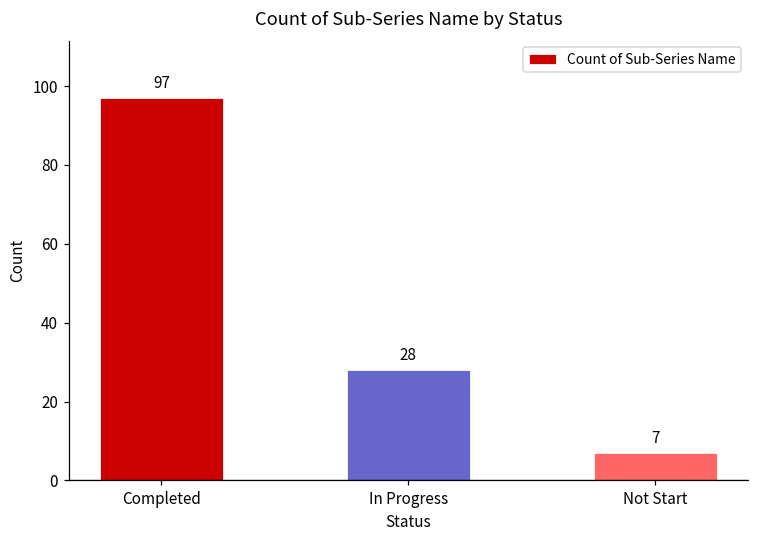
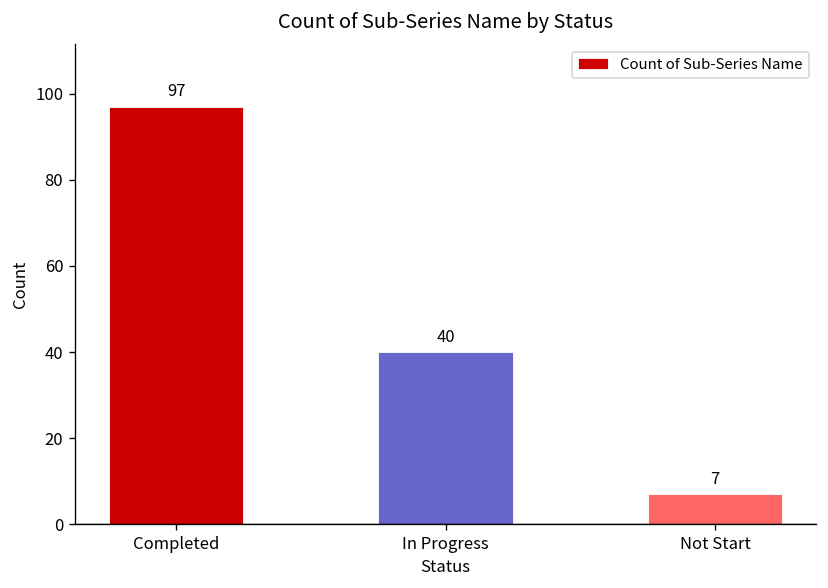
  {
    "Completed": 97,
-   "In Progress": 28,
+   "In Progress": 40,
    "Not Start": 7
  }
